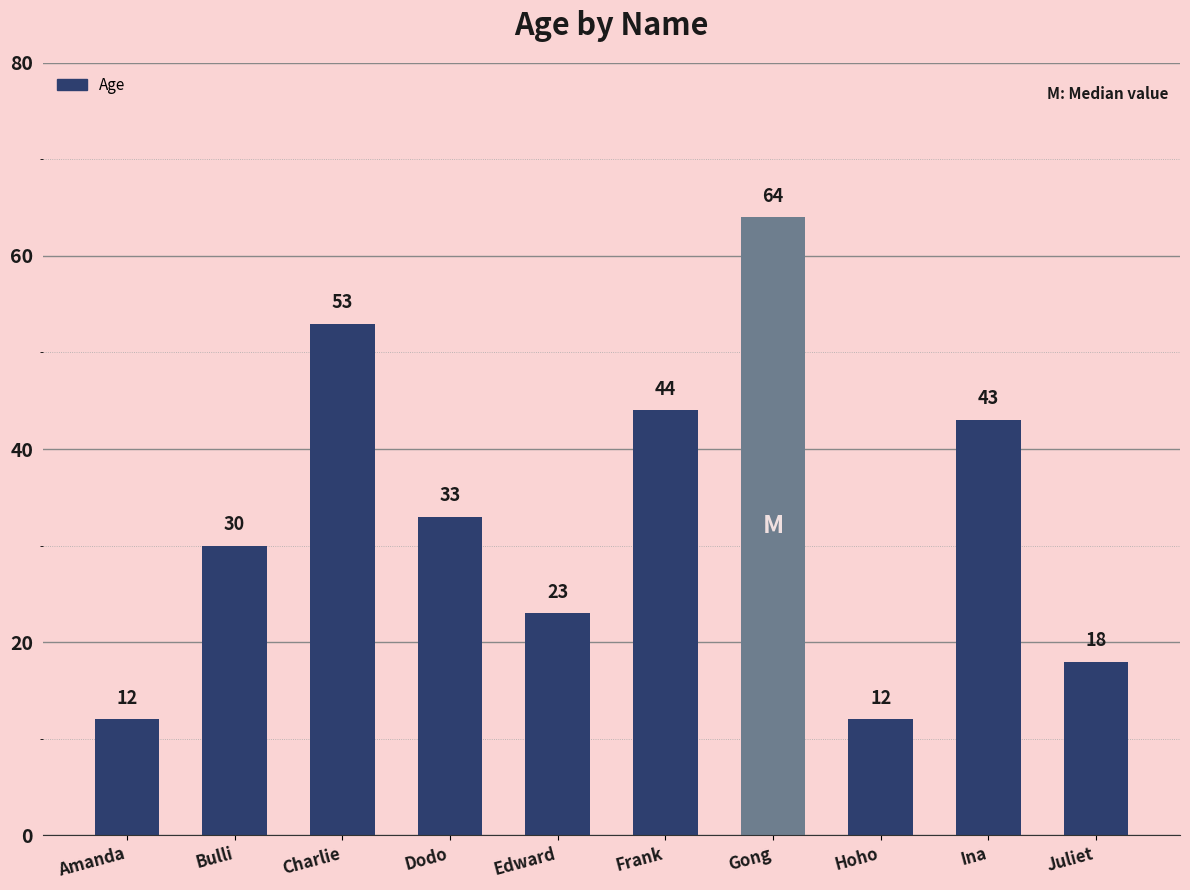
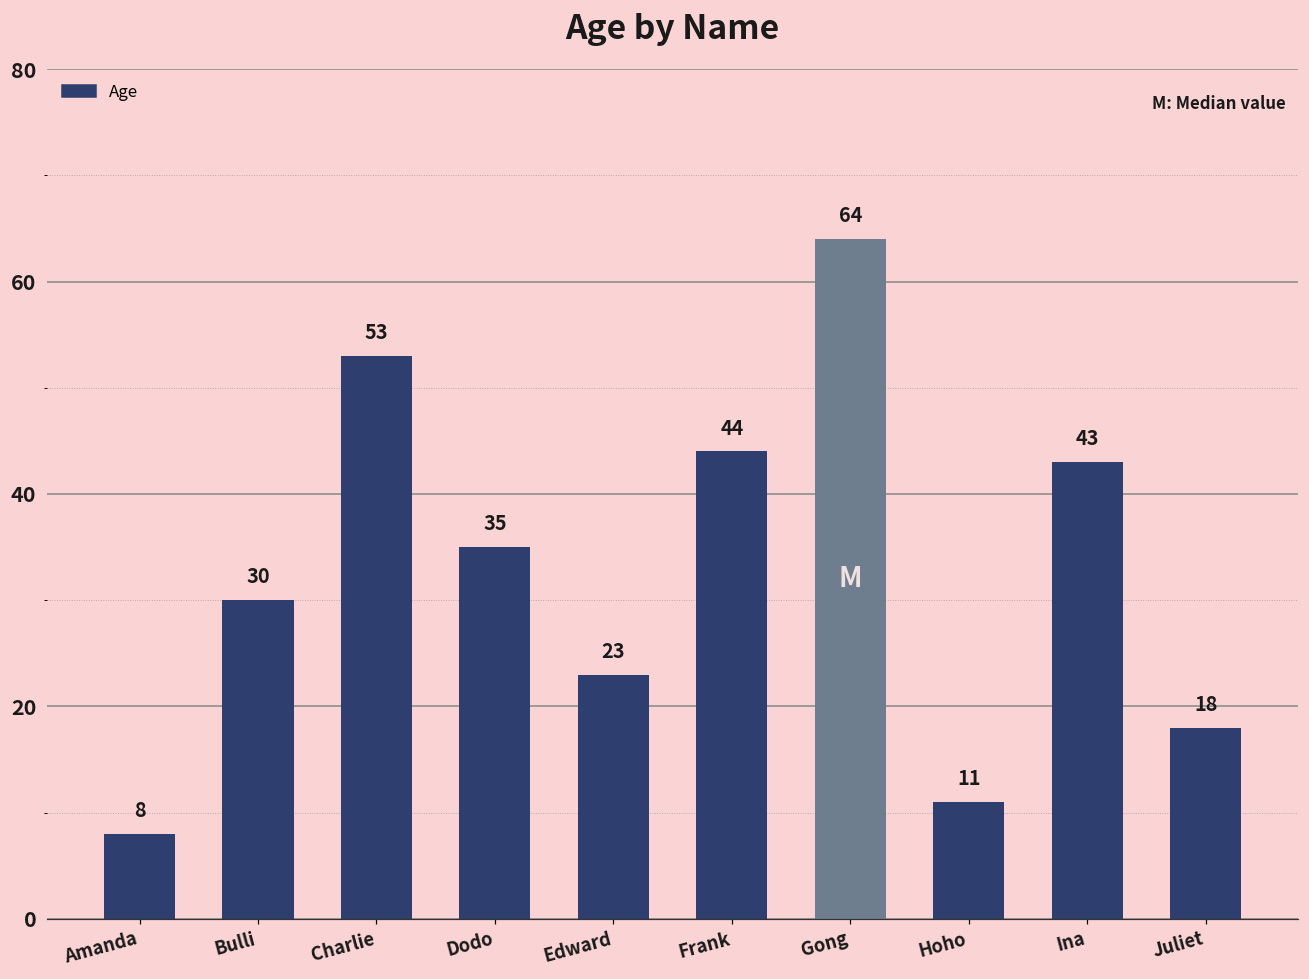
  {
-   "Amanda": 12,
+   "Amanda": 8,
    "Bulli": 30,
    "Charlie": 53,
-   "Dodo": 33,
+   "Dodo": 35,
    "Edward": 23,
    "Frank": 44,
    "Gong": 64,
-   "Hoho": 12,
+   "Hoho": 11,
    "Ina": 43,
    "Juliet": 18
  }
